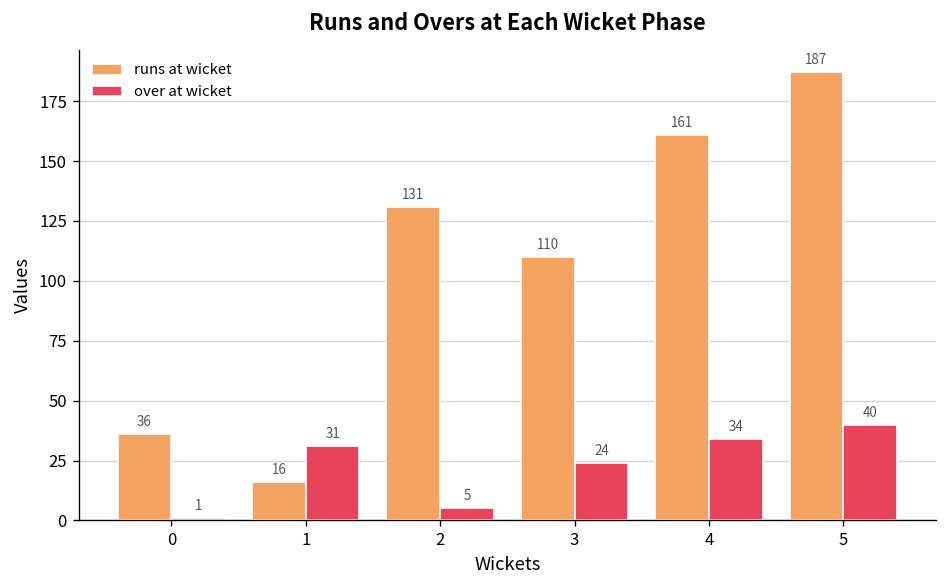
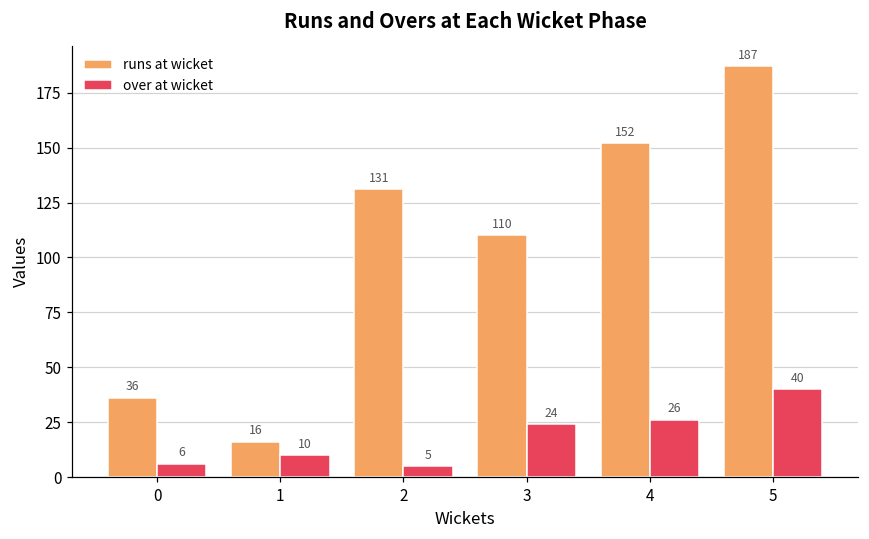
  {
    "runs at wicket": {
      "0": 36,
      "1": 16,
      "2": 131,
      "3": 110,
-     "4": 161,
+     "4": 152,
      "5": 187
    },
    "over at wicket": {
-     "0": 1,
-     "1": 31,
+     "0": 6,
+     "1": 10,
      "2": 5,
      "3": 24,
-     "4": 34,
+     "4": 26,
      "5": 40
    }
  }
